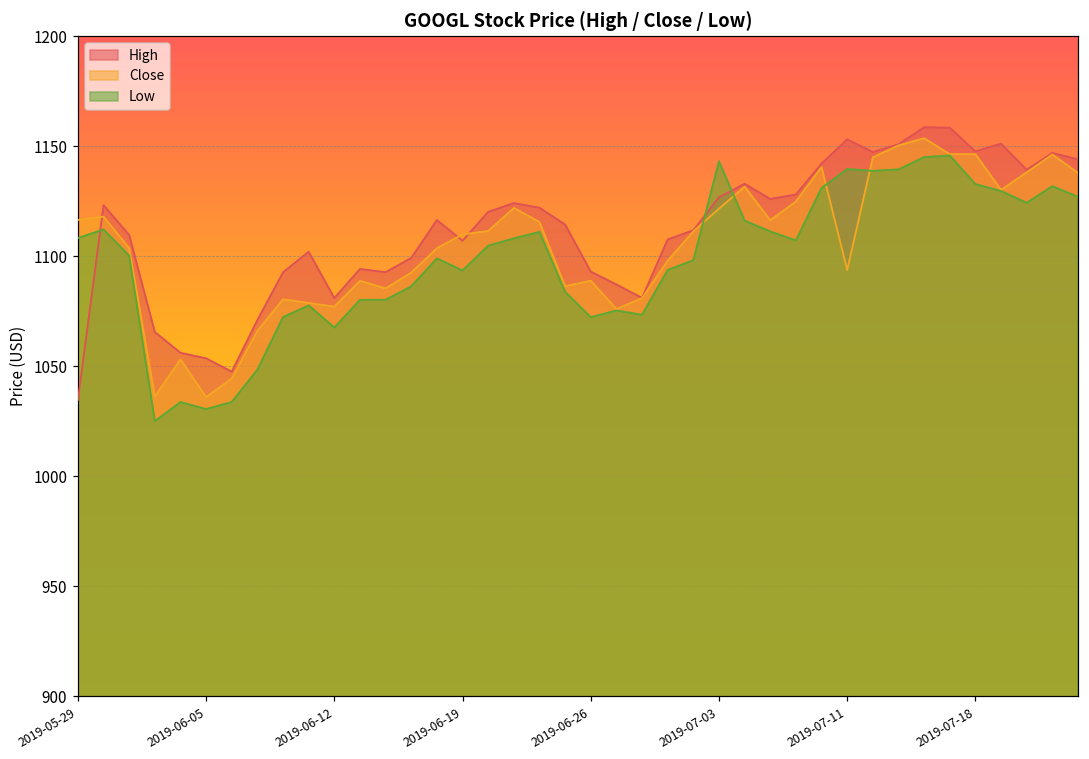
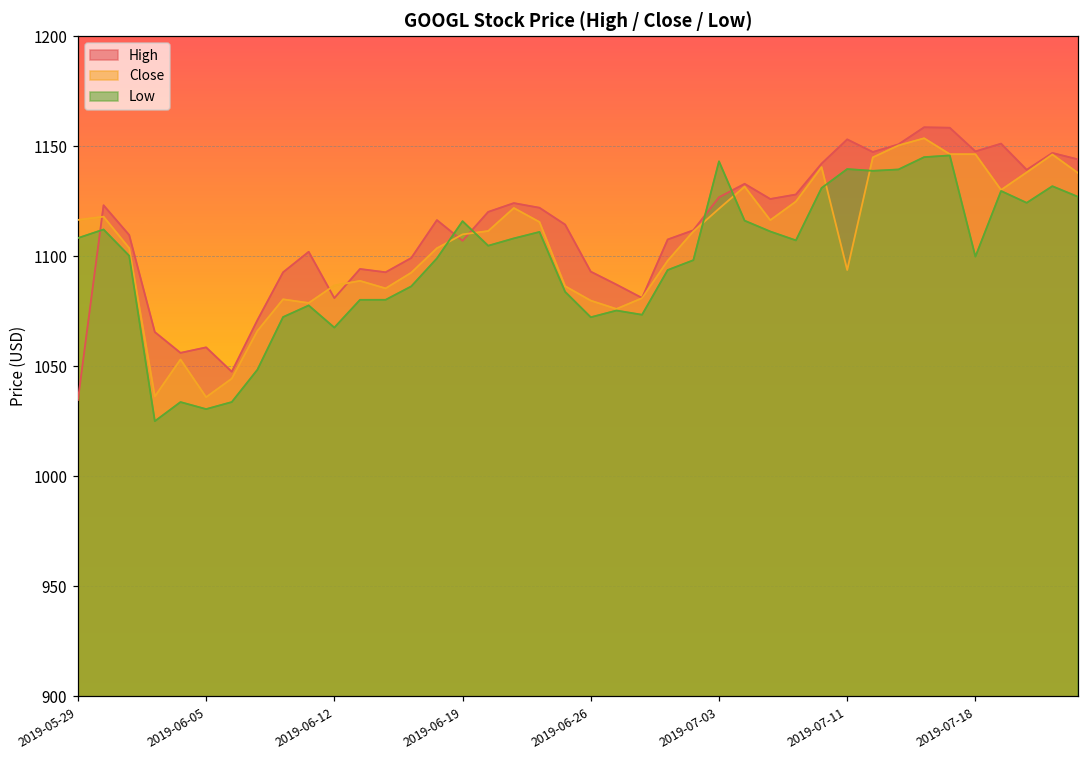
  {
    "High": {
      "2019-05-29": 1035,
-     "2019-06-05": 1054,
+     "2019-06-05": 1059,
      "2019-06-12": 1081,
      "2019-06-19": 1107,
      "2019-06-26": 1093,
      "2019-07-03": 1127,
      "2019-07-11": 1153
    },
    "Close": {
      "2019-05-29": 1116,
      "2019-06-05": 1036,
-     "2019-06-12": 1077,
+     "2019-06-12": 1087,
      "2019-06-19": 1110,
-     "2019-06-26": 1089,
+     "2019-06-26": 1080,
      "2019-07-03": 1122,
      "2019-07-11": 1094
    },
    "Low": {
      "2019-05-29": 1108,
      "2019-06-05": 1030,
      "2019-06-12": 1068,
-     "2019-06-19": 1093,
+     "2019-06-19": 1116,
      "2019-06-26": 1072,
      "2019-07-03": 1143,
      "2019-07-11": 1140,
-     "2019-07-18": 1133
+     "2019-07-18": 1100
    }
  }
